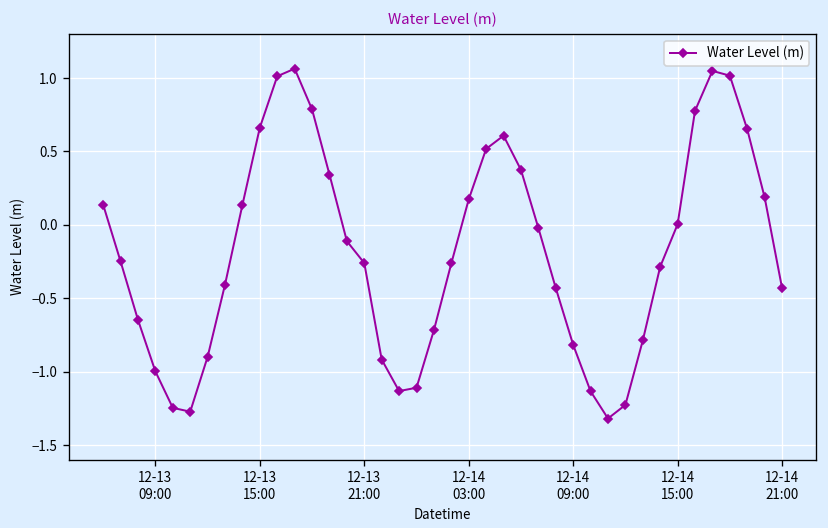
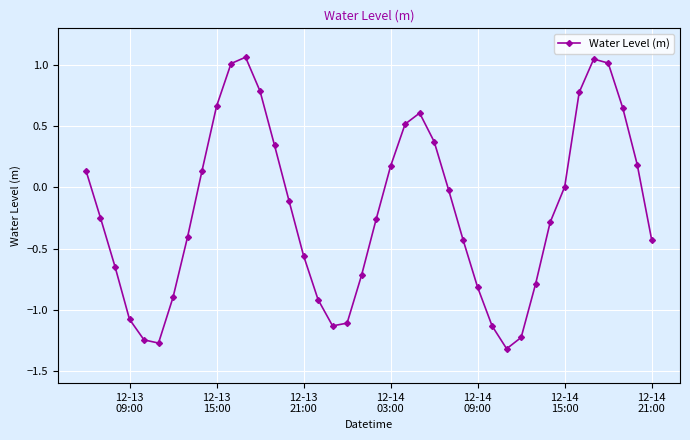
  {
-   "12-13 09:00": -1.00,
+   "12-13 09:00": -1.08,
    "12-13 15:00": 0.66,
-   "12-13 21:00": -0.26,
+   "12-13 21:00": -0.56,
    "12-14 03:00": 0.17,
    "12-14 09:00": -0.82,
    "12-14 15:00": 0.00,
    "12-14 21:00": -0.43
  }
